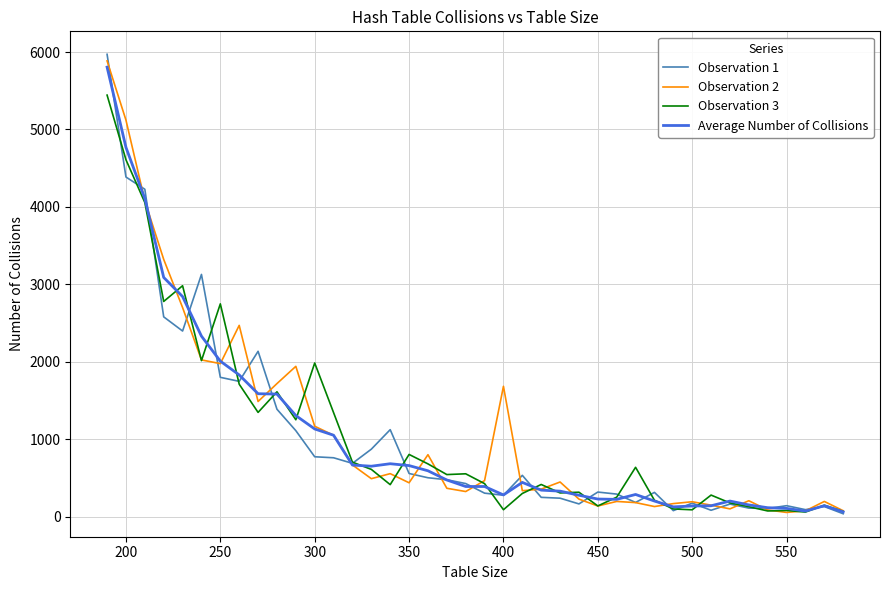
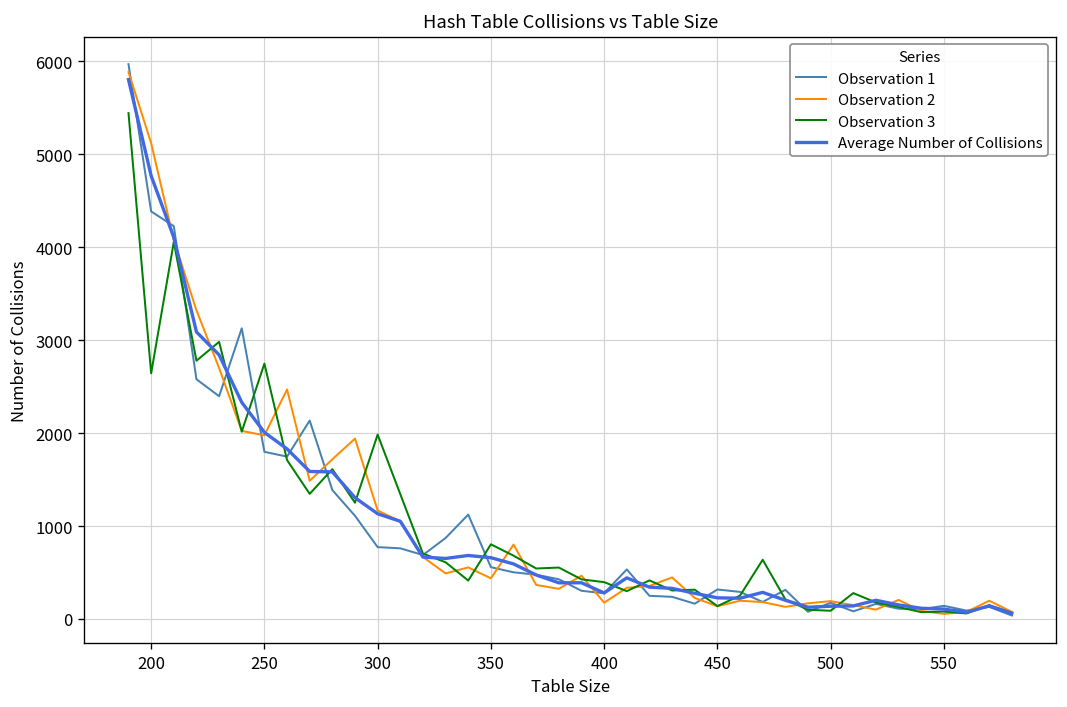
  {
    "Observation 2": {
      "200": 5100,
      "300": 1200,
      "350": 400,
-     "400": 1700
+     "400": 200
    },
    "Observation 3": {
-     "200": 4600,
+     "200": 2600,
      "250": 2700,
      "300": 2000,
      "350": 800,
-     "400": 100,
+     "400": 400,
      "500": 100
    }
  }
